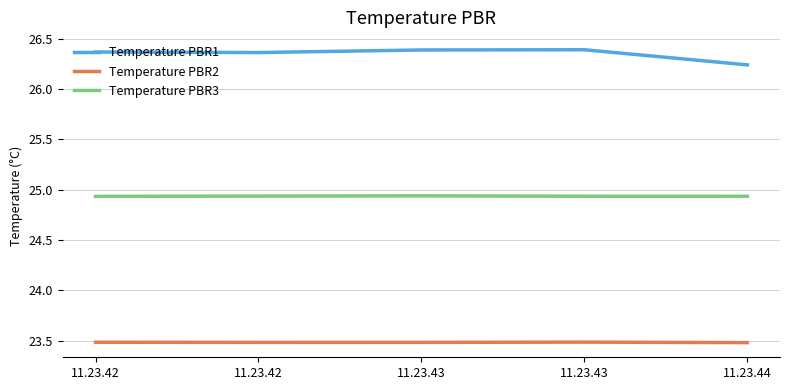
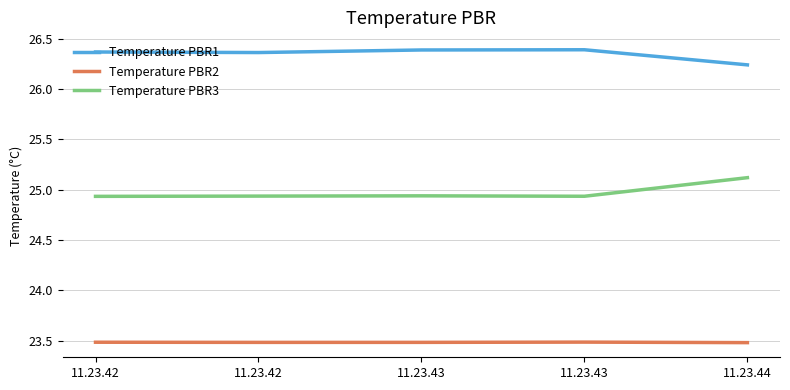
  {
    "Temperature PBR1": {
      "11.23.44": 26.24
    },
    "Temperature PBR2": {
      "11.23.44": 23.48
    },
    "Temperature PBR3": {
-     "11.23.44": 24.93
+     "11.23.44": 25.12
    }
  }
